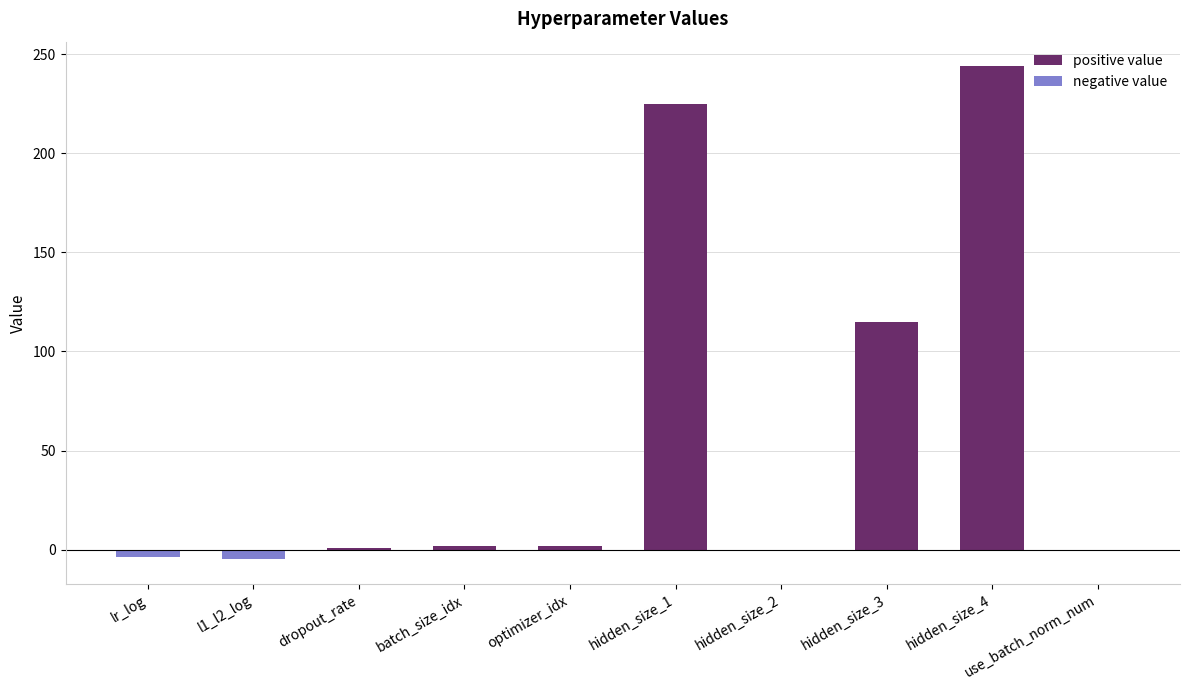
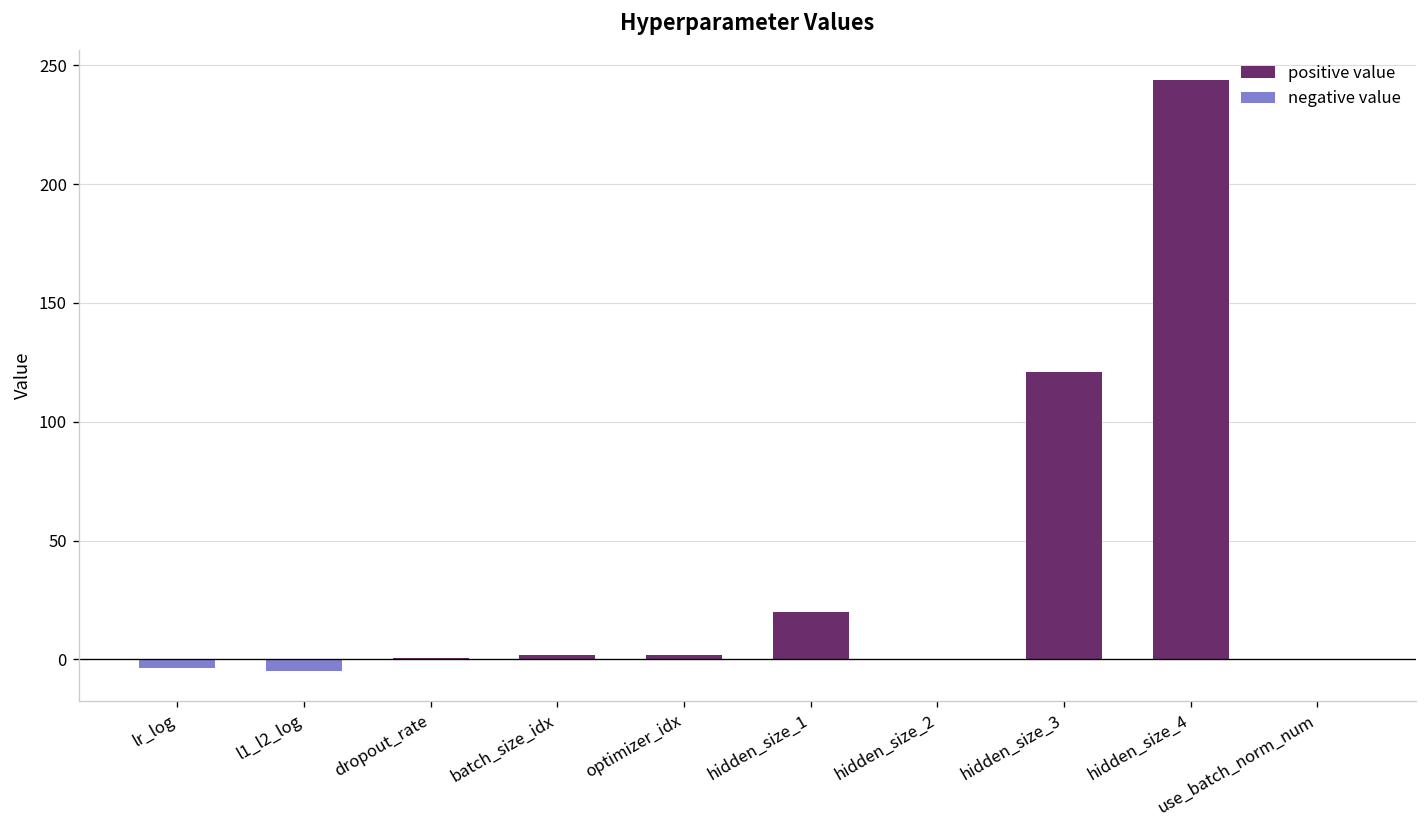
  {
    "positive value": {
      "lr_log": 0,
      "l1_l2_log": 0,
      "batch_size_idx": 2,
      "optimizer_idx": 2,
-     "hidden_size_1": 225,
+     "hidden_size_1": 20,
      "hidden_size_2": 0,
-     "hidden_size_3": 115,
+     "hidden_size_3": 121,
      "hidden_size_4": 244,
      "use_batch_norm_num": 0
    },
    "negative value": {
      "lr_log": -4,
      "l1_l2_log": -5,
      "dropout_rate": 0,
      "batch_size_idx": 0,
      "optimizer_idx": 0,
      "hidden_size_1": 0,
      "hidden_size_2": 0,
      "hidden_size_3": 0,
      "hidden_size_4": 0,
      "use_batch_norm_num": 0
    }
  }
